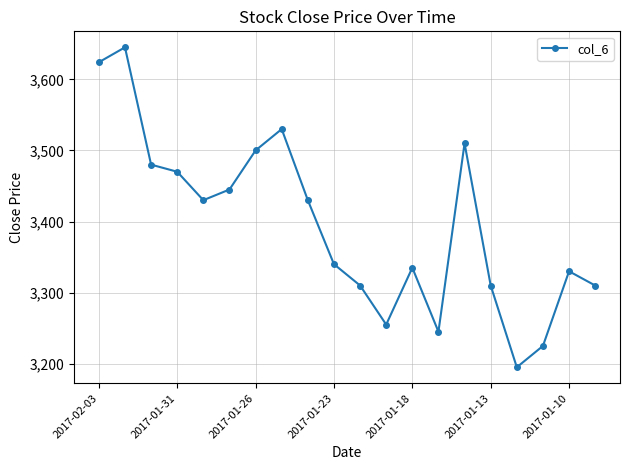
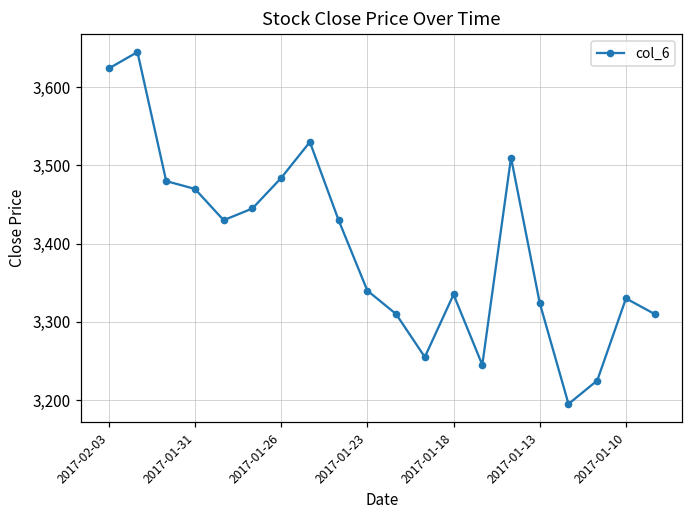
  {
    "2017-02-03": "3,620",
    "2017-01-31": "3,470",
-   "2017-01-26": "3,500",
+   "2017-01-26": "3,480",
    "2017-01-23": "3,340",
    "2017-01-18": "3,340",
-   "2017-01-13": "3,310",
+   "2017-01-13": "3,320",
    "2017-01-10": "3,330"
  }
